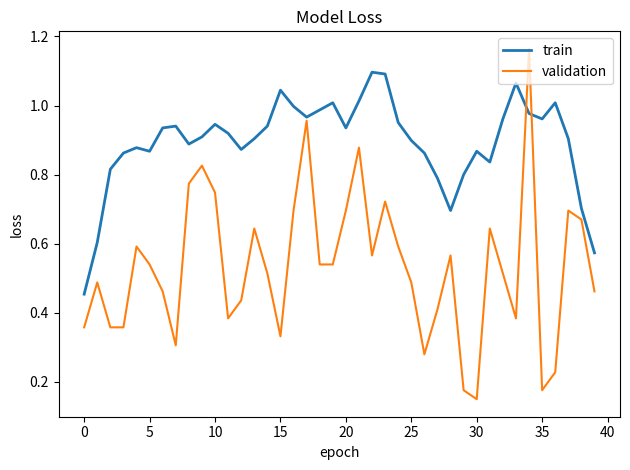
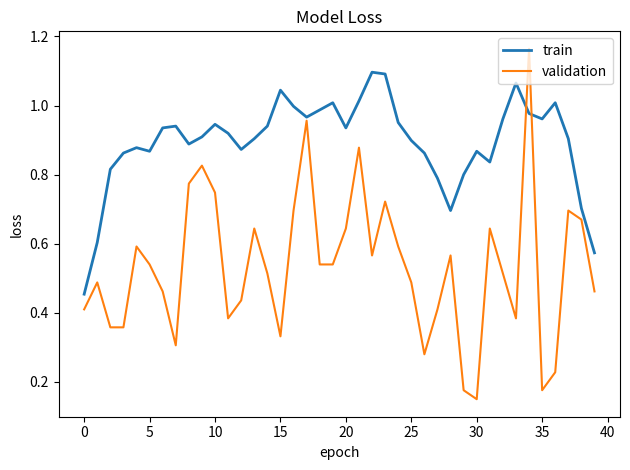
  {
    "train": {
      "0": 0.45,
      "5": 0.87,
      "10": 0.95,
      "15": 1.04,
      "20": 0.94,
      "25": 0.90,
      "30": 0.87,
      "35": 0.96
    },
    "validation": {
-     "0": 0.36,
+     "0": 0.41,
      "5": 0.54,
      "10": 0.75,
      "15": 0.33,
-     "20": 0.70,
+     "20": 0.64,
      "25": 0.49,
      "30": 0.15,
      "35": 0.18
    }
  }
